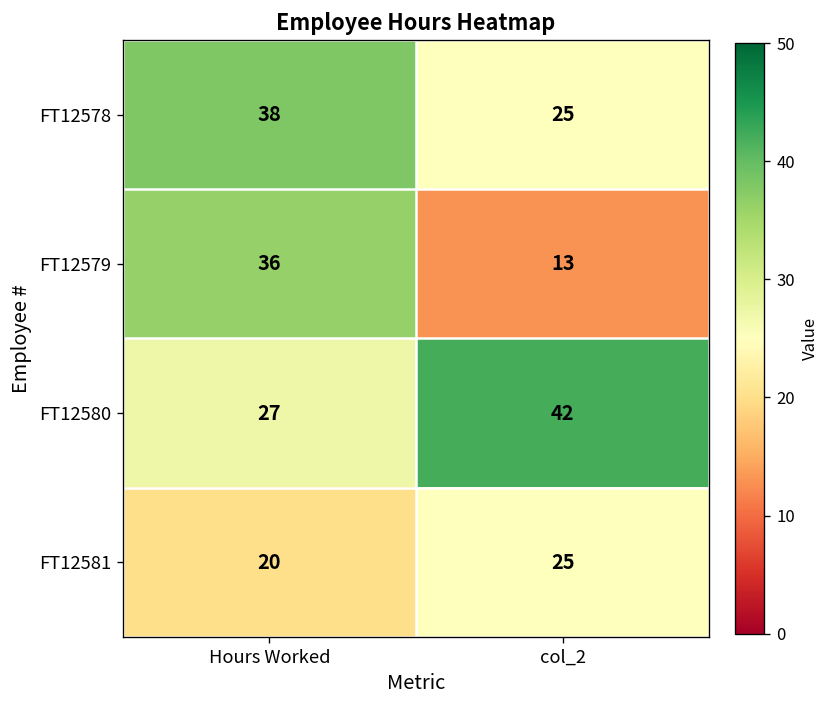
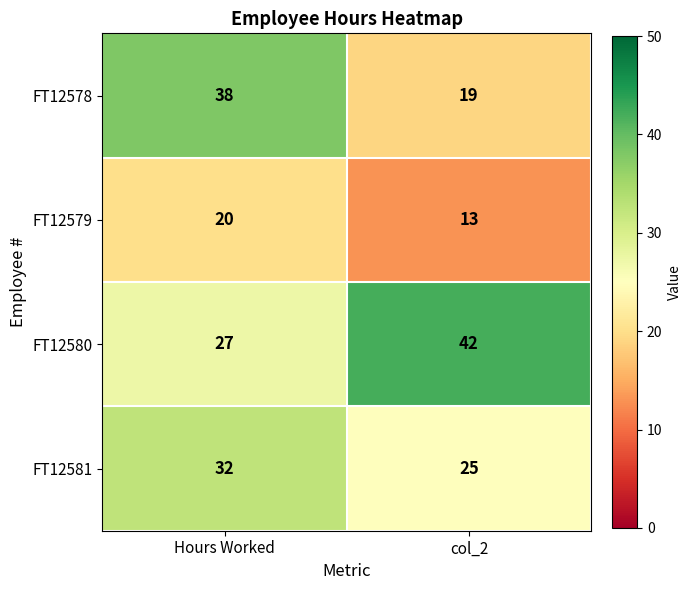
  {
    "FT12578": {
      "Hours Worked": 38,
-     "col_2": 25
+     "col_2": 19
    },
    "FT12579": {
-     "Hours Worked": 36,
+     "Hours Worked": 20,
      "col_2": 13
    },
    "FT12580": {
      "Hours Worked": 27,
      "col_2": 42
    },
    "FT12581": {
-     "Hours Worked": 20,
+     "Hours Worked": 32,
      "col_2": 25
    }
  }
